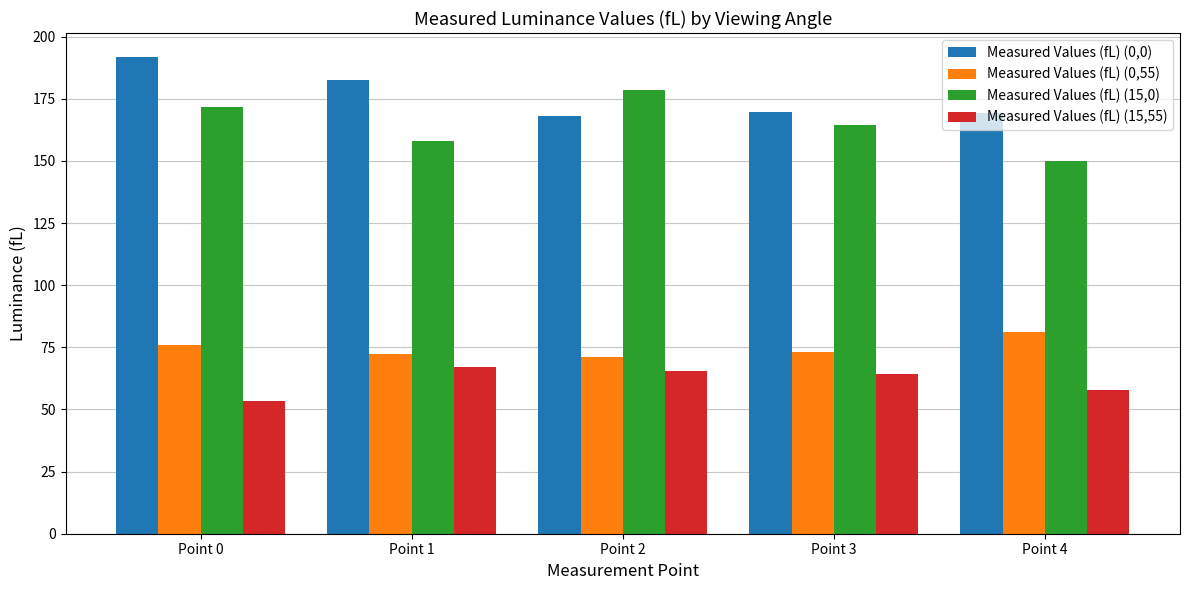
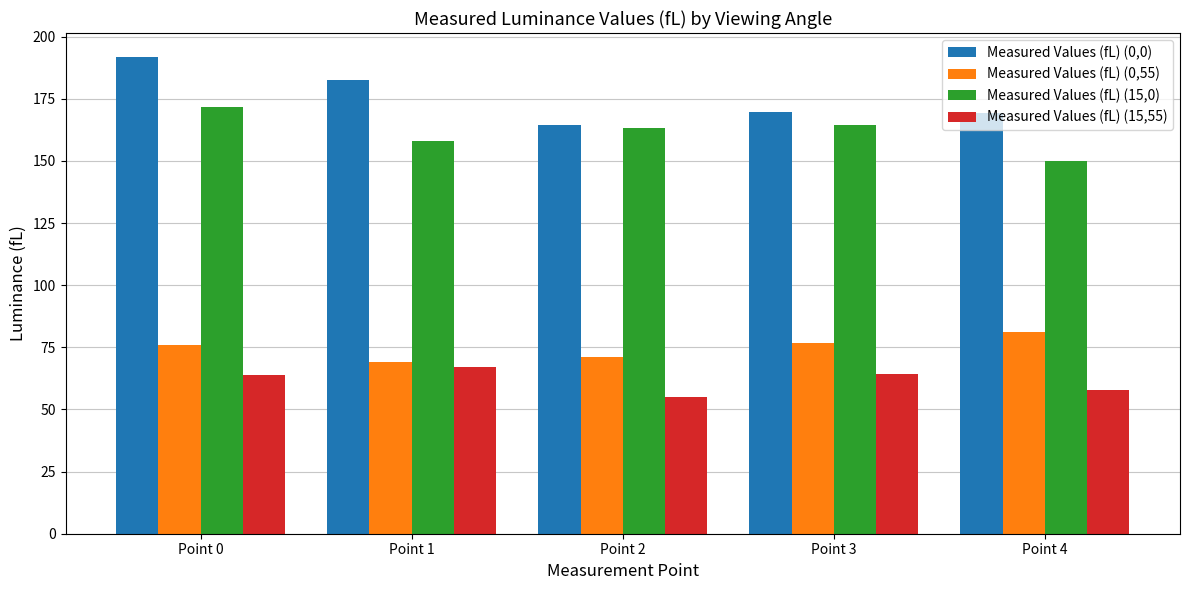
  {
    "Measured Values (fL) (0,0)": {
      "Point 0": 192,
      "Point 1": 183,
-     "Point 2": 168,
+     "Point 2": 165,
      "Point 3": 170
    },
    "Measured Values (fL) (0,55)": {
      "Point 0": 76,
-     "Point 1": 72,
+     "Point 1": 69,
      "Point 2": 71,
-     "Point 3": 73,
+     "Point 3": 77,
      "Point 4": 81
    },
    "Measured Values (fL) (15,0)": {
      "Point 0": 172,
      "Point 1": 158,
-     "Point 2": 178,
+     "Point 2": 163,
      "Point 3": 165,
      "Point 4": 150
    },
    "Measured Values (fL) (15,55)": {
-     "Point 0": 54,
+     "Point 0": 64,
      "Point 1": 67,
-     "Point 2": 65,
+     "Point 2": 55,
      "Point 3": 64,
      "Point 4": 58
    }
  }
